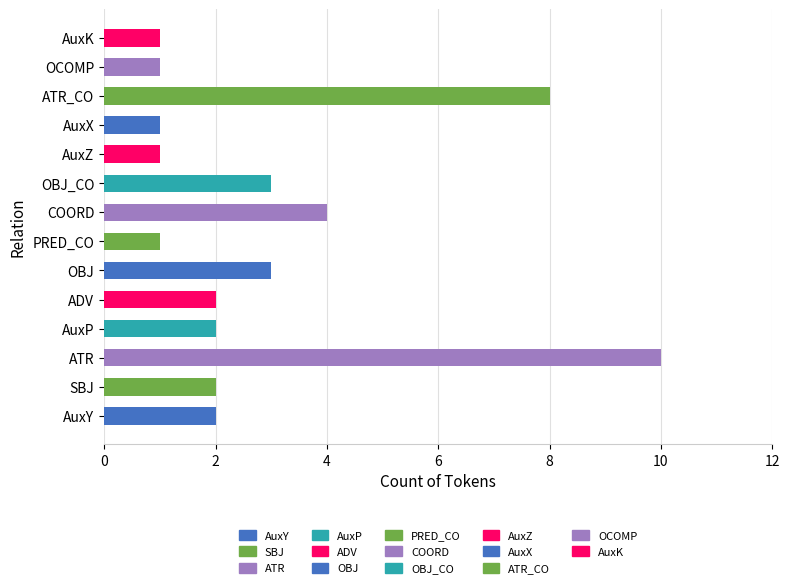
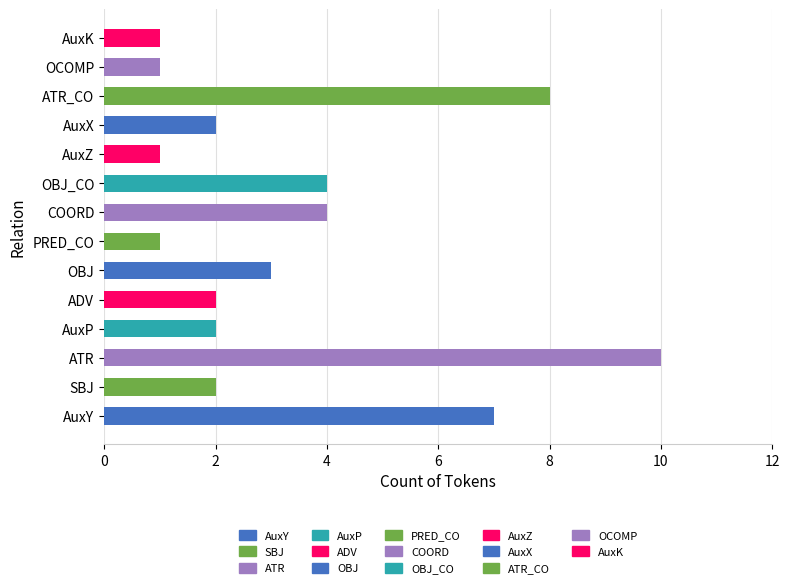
  {
    "AuxK": 1,
    "OCOMP": 1,
    "ATR_CO": 8,
-   "AuxX": 1,
+   "AuxX": 2,
    "AuxZ": 1,
-   "OBJ_CO": 3,
+   "OBJ_CO": 4,
    "COORD": 4,
    "PRED_CO": 1,
    "OBJ": 3,
    "ADV": 2,
    "AuxP": 2,
    "ATR": 10,
    "SBJ": 2,
-   "AuxY": 2
+   "AuxY": 7
  }
